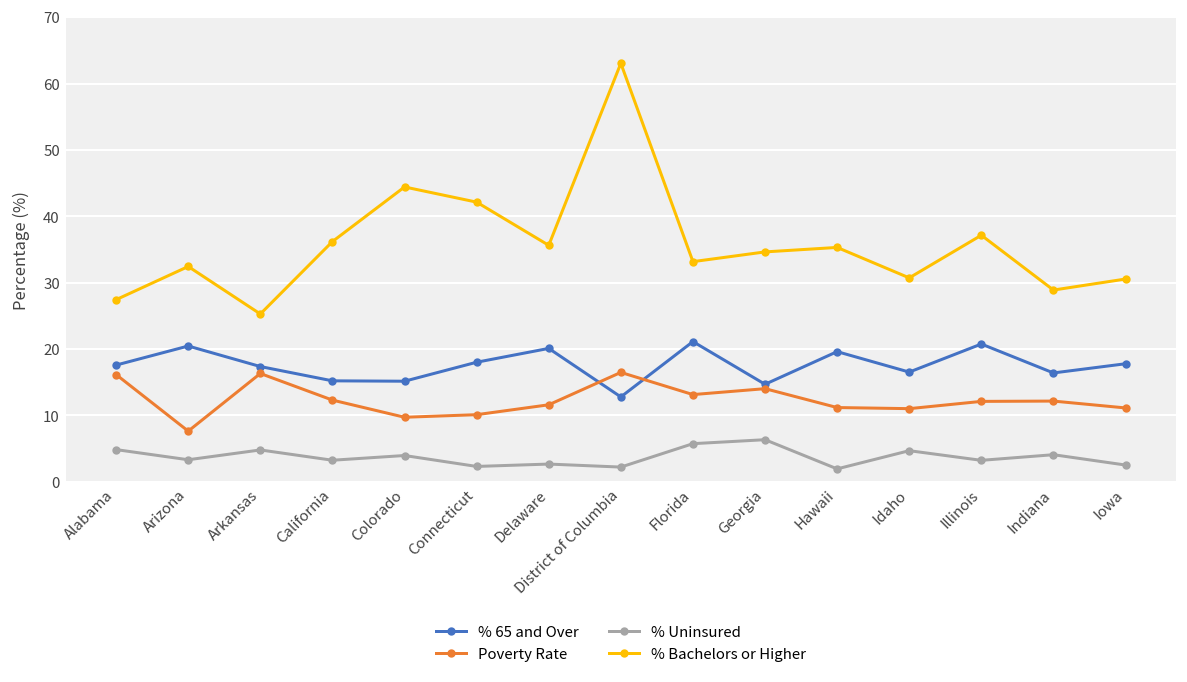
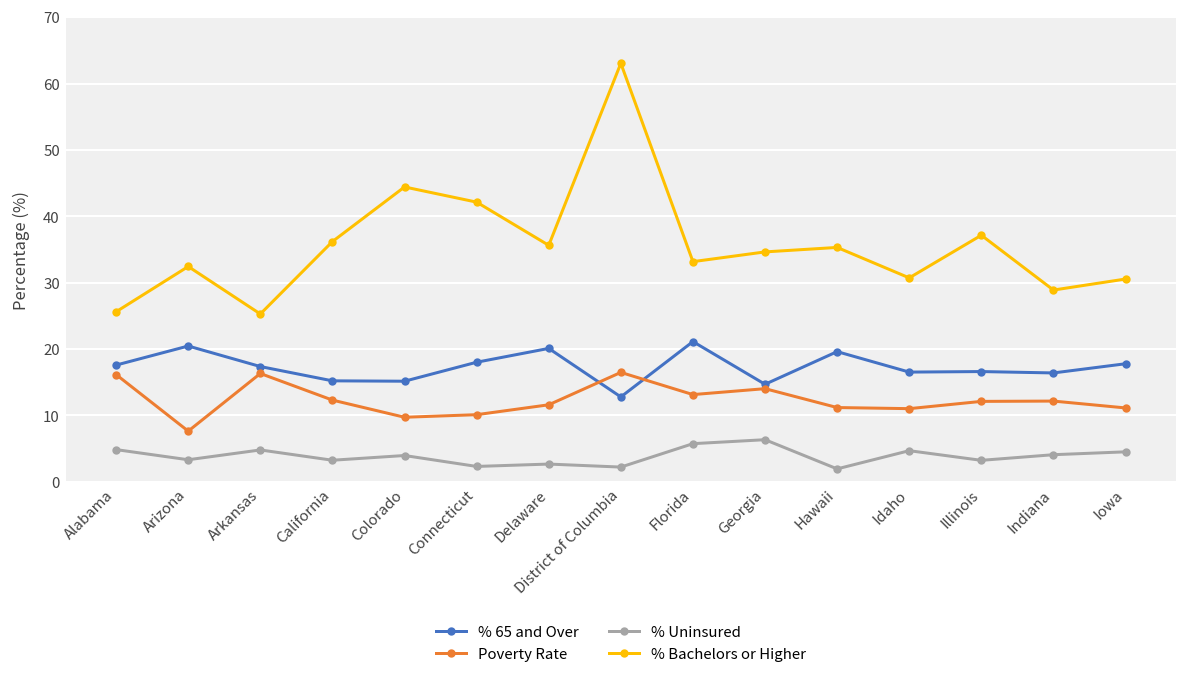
  {
    "% 65 and Over": {
      "Alabama": 18,
      "Arizona": 20,
      "Arkansas": 17,
      "California": 15,
      "Colorado": 15,
      "Connecticut": 18,
      "Delaware": 20,
      "District of Columbia": 13,
      "Florida": 21,
      "Georgia": 15,
      "Hawaii": 20,
      "Idaho": 17,
-     "Illinois": 21,
+     "Illinois": 17,
      "Indiana": 16,
      "Iowa": 18
    },
    "Poverty Rate": {
      "Alabama": 16,
      "Arizona": 8,
      "Arkansas": 16,
      "California": 12,
      "Colorado": 10,
      "Connecticut": 10,
      "Delaware": 12,
      "District of Columbia": 16,
      "Florida": 13,
      "Georgia": 14,
      "Hawaii": 11,
      "Idaho": 11,
      "Illinois": 12,
      "Indiana": 12,
      "Iowa": 11
    },
    "% Uninsured": {
      "Alabama": 5,
      "Arizona": 3,
      "Arkansas": 5,
      "California": 3,
      "Colorado": 4,
      "Connecticut": 2,
      "Delaware": 3,
      "District of Columbia": 2,
      "Florida": 6,
      "Georgia": 6,
      "Hawaii": 2,
      "Idaho": 5,
      "Illinois": 3,
      "Indiana": 4,
-     "Iowa": 3
+     "Iowa": 5
    },
    "% Bachelors or Higher": {
-     "Alabama": 27,
+     "Alabama": 26,
      "Arizona": 32,
      "Arkansas": 25,
      "California": 36,
      "Colorado": 44,
      "Connecticut": 42,
      "Delaware": 36,
      "District of Columbia": 63,
      "Florida": 33,
      "Georgia": 35,
      "Hawaii": 35,
      "Idaho": 31,
      "Illinois": 37,
      "Indiana": 29,
      "Iowa": 31
    }
  }
